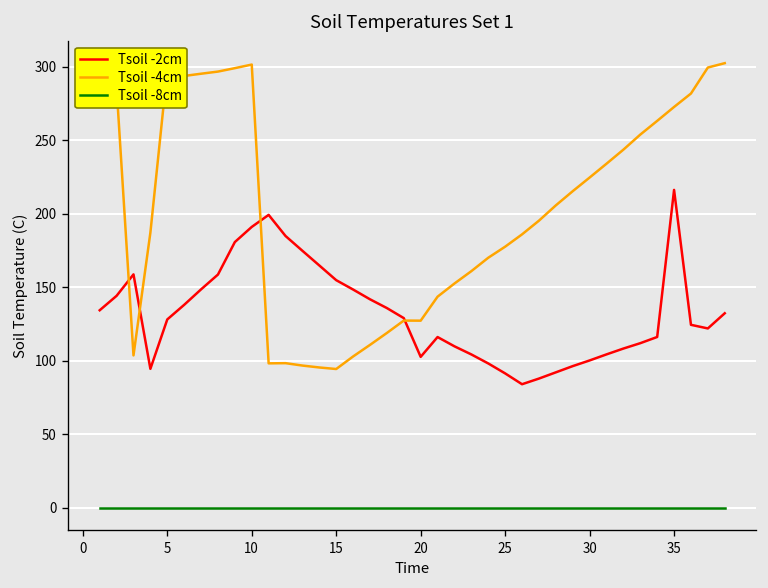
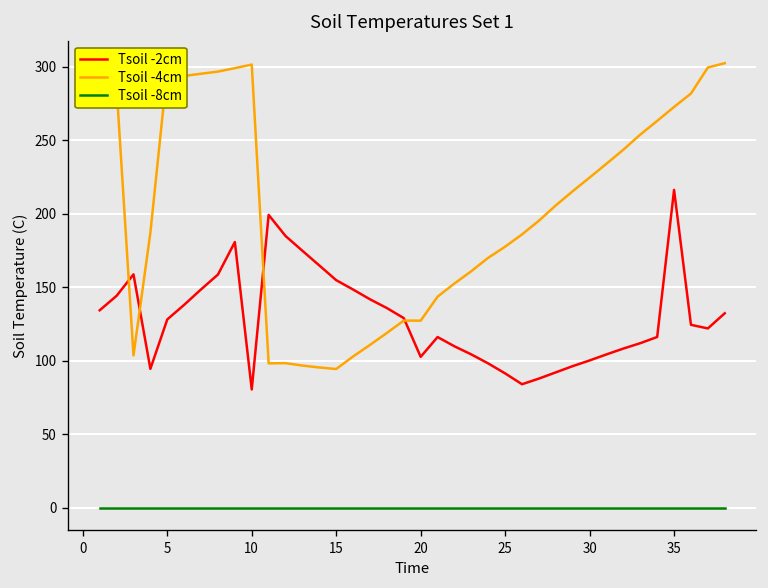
  {
    "Tsoil -2cm": {
      "5": 128,
-     "10": 191,
+     "10": 81,
      "15": 155,
      "20": 103,
      "25": 91,
      "30": 100,
      "35": 216
    },
    "Tsoil -4cm": {
      "10": 301,
      "15": 94,
      "20": 127,
      "25": 178,
      "30": 225,
      "35": 273
    },
    "Tsoil -8cm": {
      "5": 0,
      "10": 0,
      "15": 0,
      "20": 0,
      "25": 0,
      "30": 0,
      "35": 0
    }
  }
